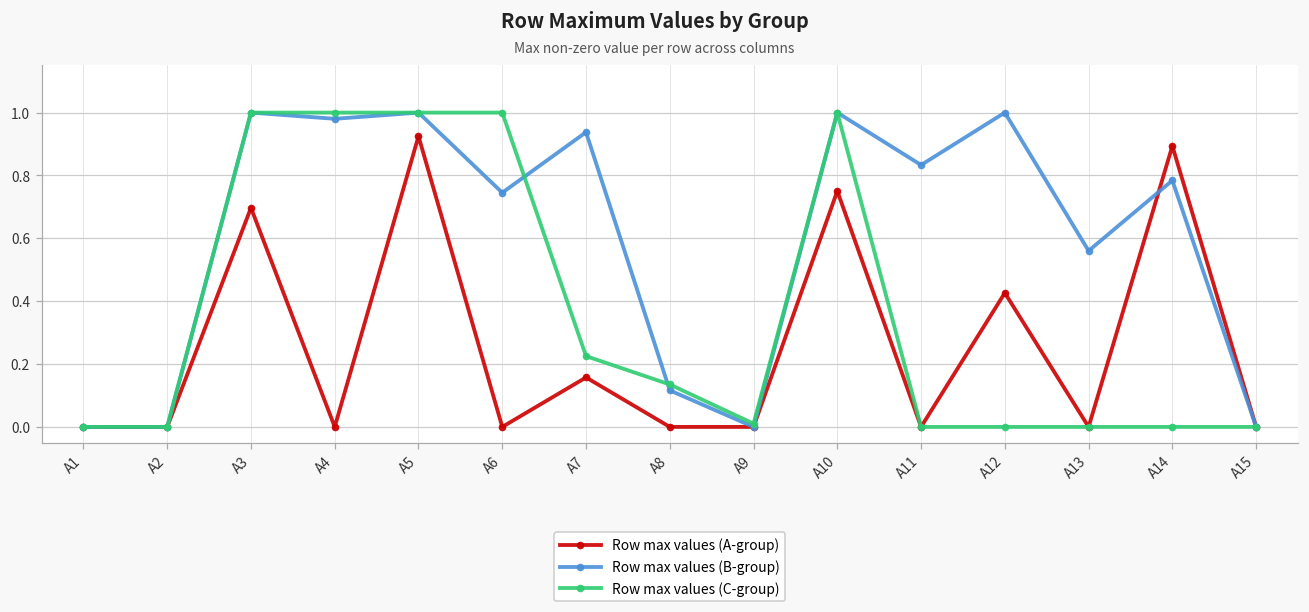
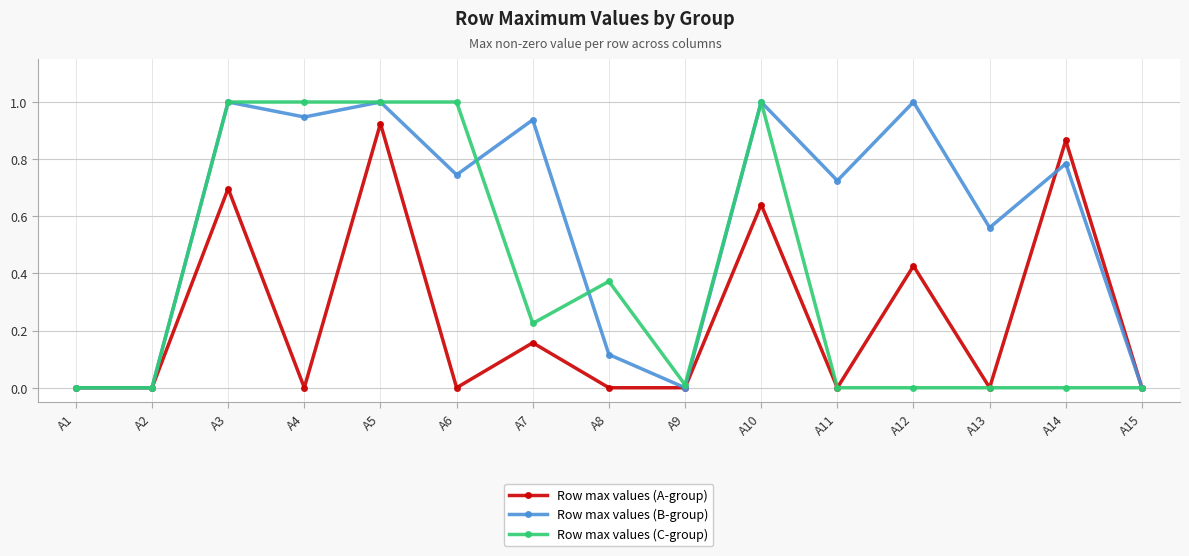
  {
    "Row max values (A-group)": {
      "A3": 0.70,
      "A4": 0.00,
      "A5": 0.92,
      "A6": 0.00,
      "A7": 0.16,
      "A8": 0.00,
-     "A10": 0.75,
+     "A10": 0.64,
      "A12": 0.43,
-     "A14": 0.89
+     "A14": 0.87
    },
    "Row max values (B-group)": {
-     "A4": 0.98,
+     "A4": 0.95,
      "A6": 0.75,
      "A7": 0.94,
      "A8": 0.12,
-     "A11": 0.83,
+     "A11": 0.72,
      "A12": 1.00,
      "A13": 0.56,
      "A14": 0.78
    },
    "Row max values (C-group)": {
      "A4": 1.00,
      "A6": 1.00,
      "A7": 0.23,
-     "A8": 0.13,
+     "A8": 0.37,
      "A9": 0.01,
      "A12": 0.00,
      "A14": 0.00
    }
  }
